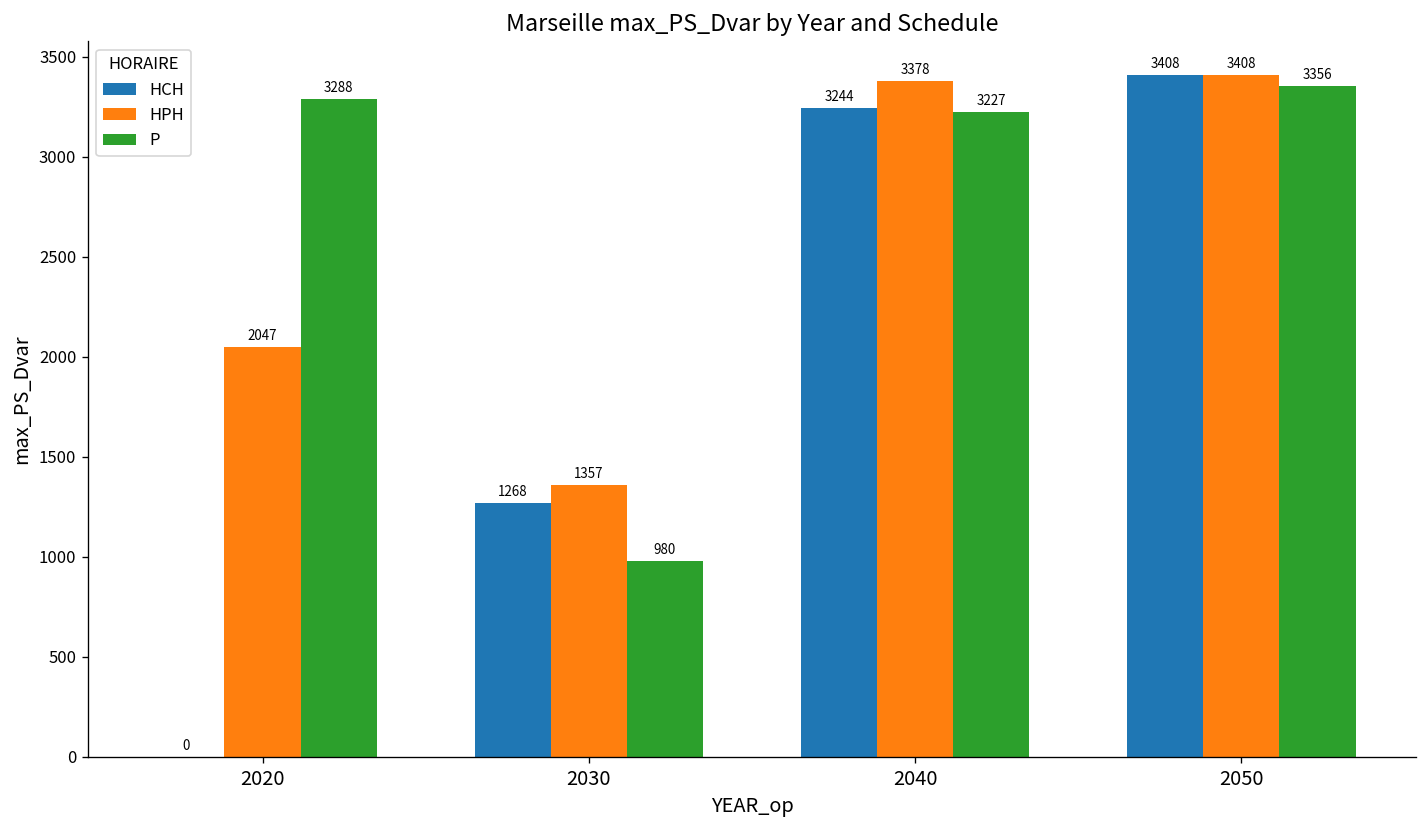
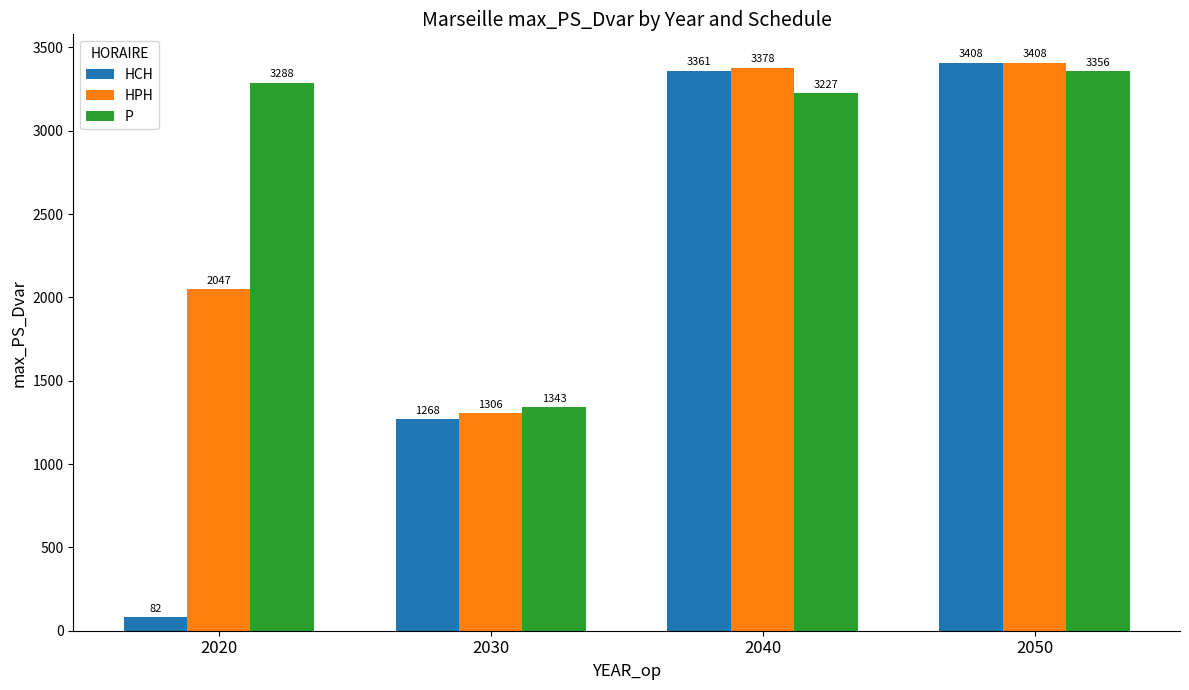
  {
    "HCH": {
-     "2020": 0,
+     "2020": 82,
      "2030": 1268,
-     "2040": 3244,
+     "2040": 3361,
      "2050": 3408
    },
    "HPH": {
      "2020": 2047,
-     "2030": 1357,
+     "2030": 1306,
      "2040": 3378,
      "2050": 3408
    },
    "P": {
      "2020": 3288,
-     "2030": 980,
+     "2030": 1343,
      "2040": 3227,
      "2050": 3356
    }
  }
